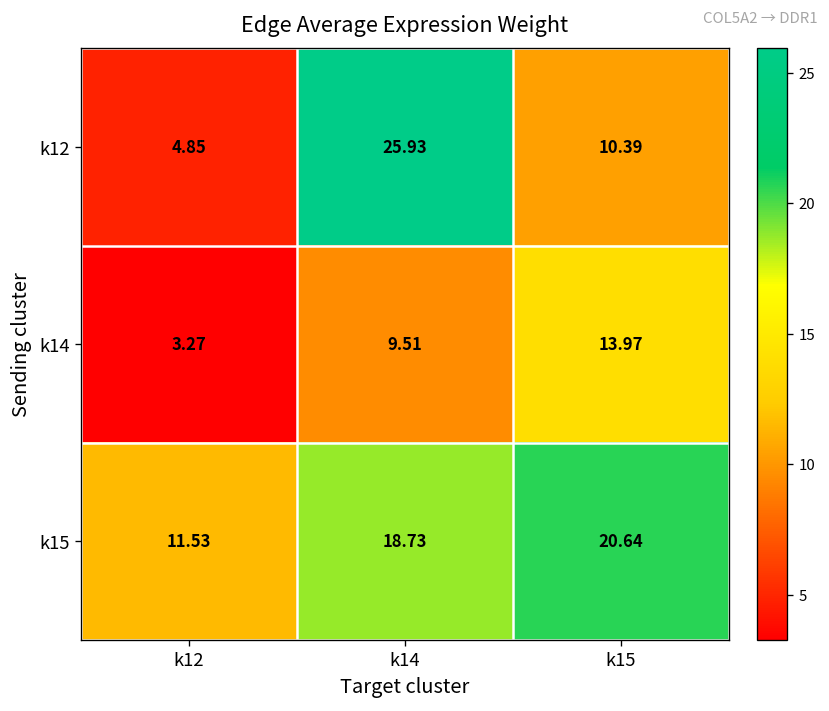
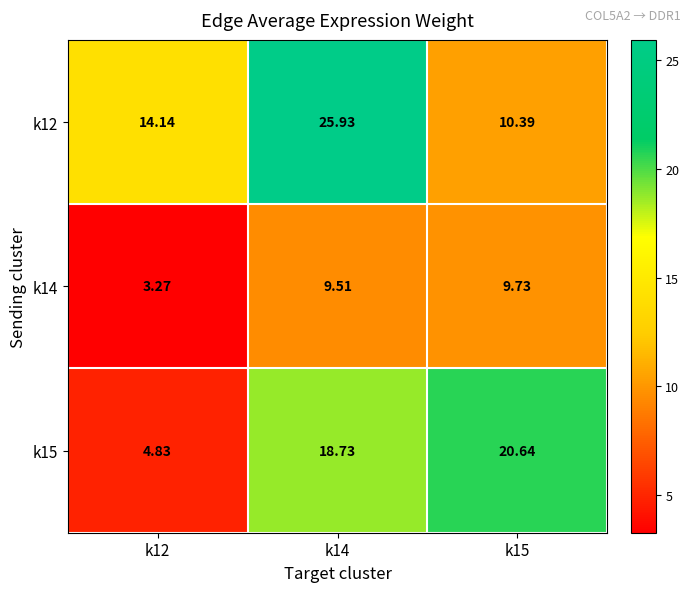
  {
    "k12": {
-     "k12": 4.85,
+     "k12": 14.14,
      "k14": 25.93,
      "k15": 10.39
    },
    "k14": {
      "k12": 3.27,
      "k14": 9.51,
-     "k15": 13.97
+     "k15": 9.73
    },
    "k15": {
-     "k12": 11.53,
+     "k12": 4.83,
      "k14": 18.73,
      "k15": 20.64
    }
  }
